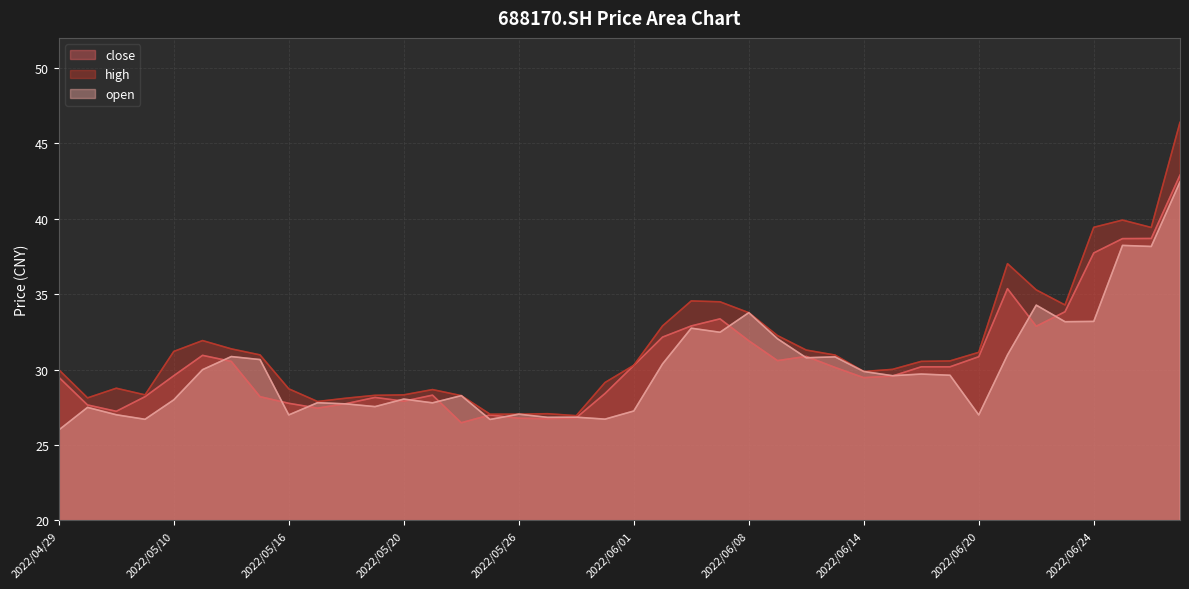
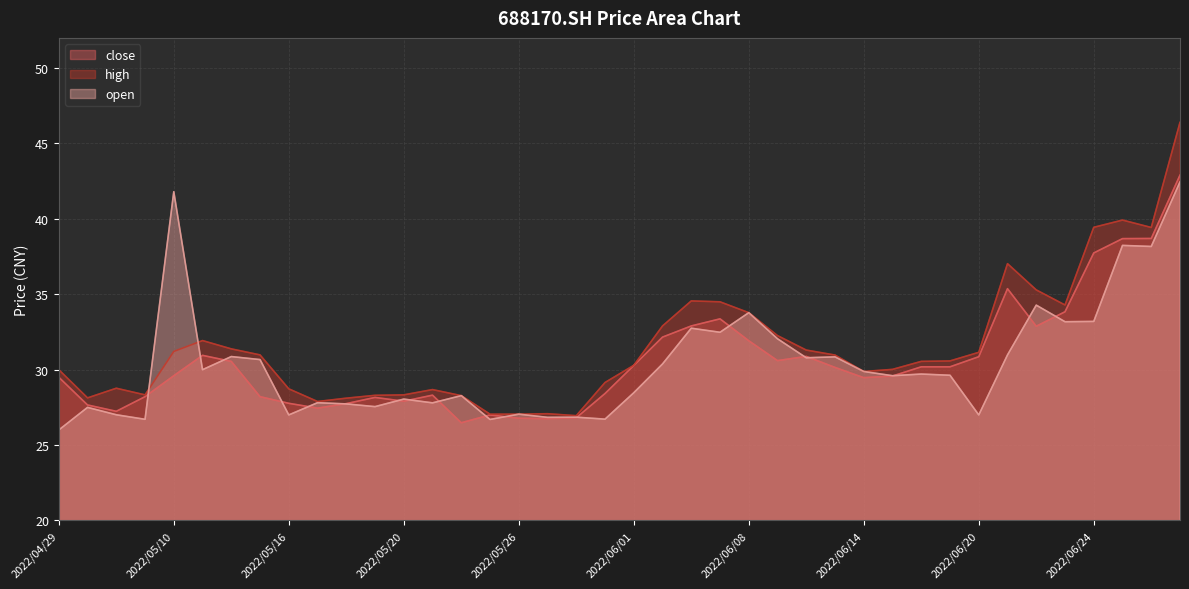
  {
    "open": {
      "2022/04/29": 26.0,
-     "2022/05/10": 28.0,
+     "2022/05/10": 41.8,
      "2022/05/16": 27.0,
-     "2022/06/01": 27.3,
+     "2022/06/01": 28.5,
      "2022/06/20": 27.0,
      "2022/06/24": 33.2
    }
  }
